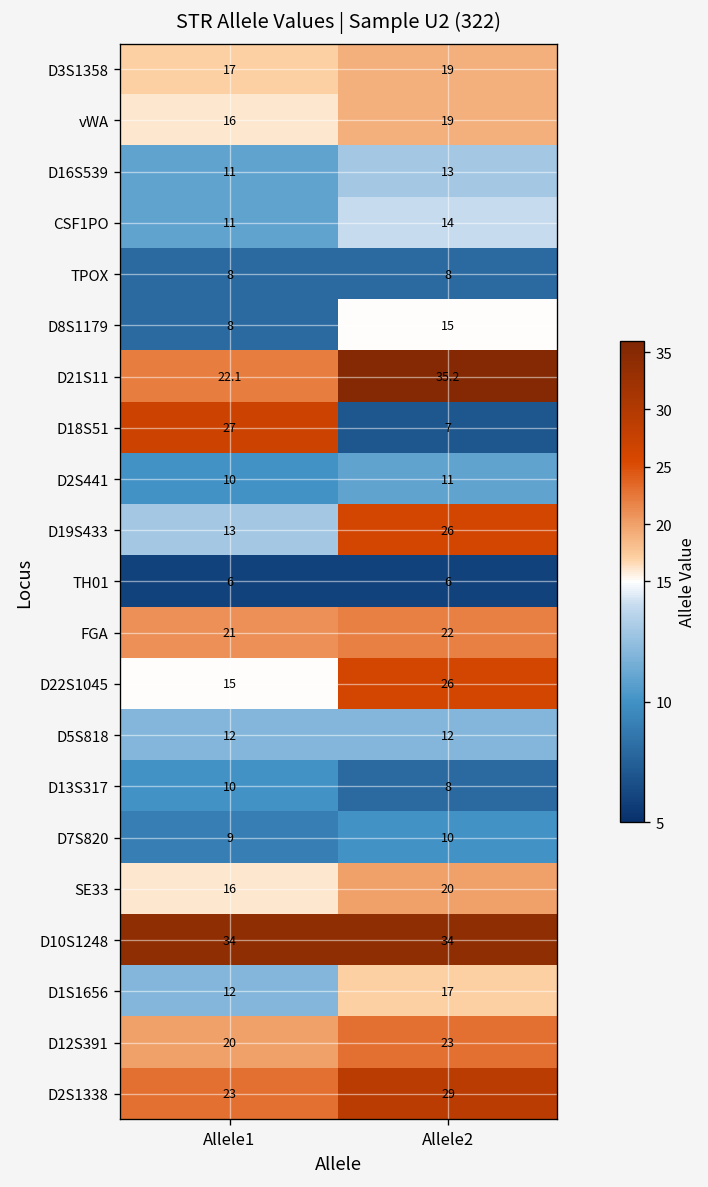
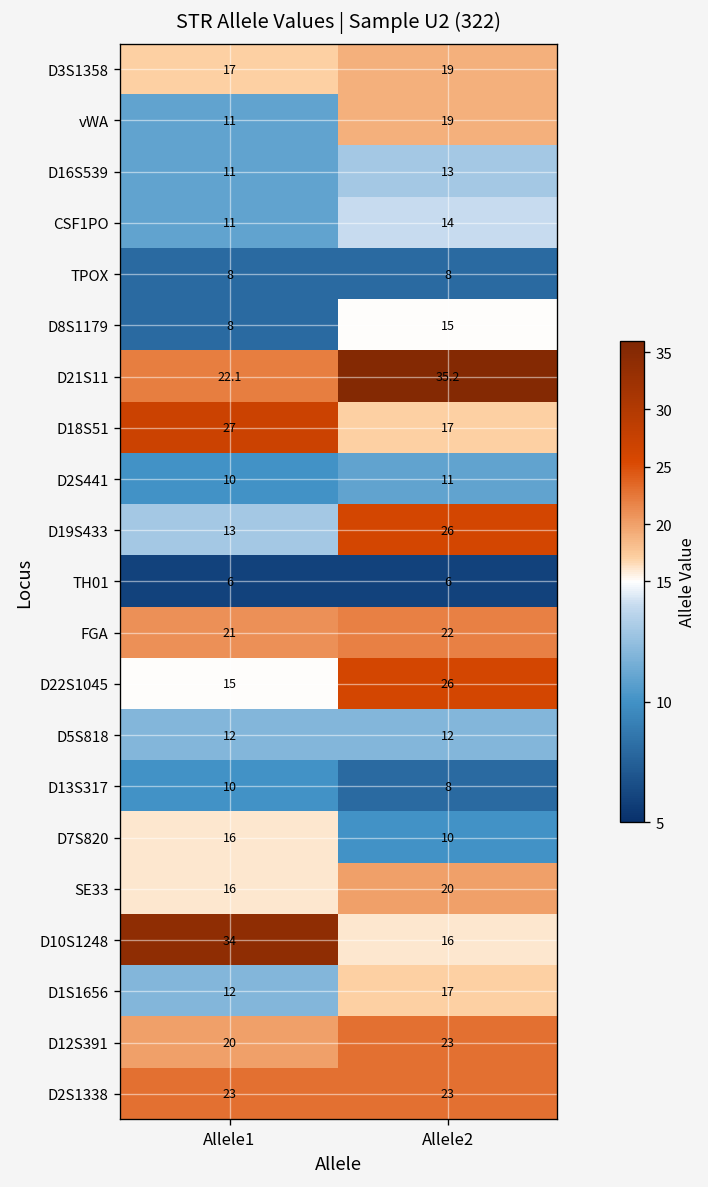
  {
    "D3S1358": {
      "Allele1": 17,
      "Allele2": 19
    },
    "vWA": {
-     "Allele1": 16,
+     "Allele1": 11,
      "Allele2": 19
    },
    "D16S539": {
      "Allele1": 11,
      "Allele2": 13
    },
    "CSF1PO": {
      "Allele1": 11,
      "Allele2": 14
    },
    "TPOX": {
      "Allele1": 8,
      "Allele2": 8
    },
    "D8S1179": {
      "Allele1": 8,
      "Allele2": 15
    },
    "D21S11": {
      "Allele1": 22.1,
      "Allele2": 35.2
    },
    "D18S51": {
      "Allele1": 27,
-     "Allele2": 7
+     "Allele2": 17
    },
    "D2S441": {
      "Allele1": 10,
      "Allele2": 11
    },
    "D19S433": {
      "Allele1": 13,
      "Allele2": 26
    },
    "TH01": {
      "Allele1": 6,
      "Allele2": 6
    },
    "FGA": {
      "Allele1": 21,
      "Allele2": 22
    },
    "D22S1045": {
      "Allele1": 15,
      "Allele2": 26
    },
    "D5S818": {
      "Allele1": 12,
      "Allele2": 12
    },
    "D13S317": {
      "Allele1": 10,
      "Allele2": 8
    },
    "D7S820": {
-     "Allele1": 9,
+     "Allele1": 16,
      "Allele2": 10
    },
    "SE33": {
      "Allele1": 16,
      "Allele2": 20
    },
    "D10S1248": {
      "Allele1": 34,
-     "Allele2": 34
+     "Allele2": 16
    },
    "D1S1656": {
      "Allele1": 12,
      "Allele2": 17
    },
    "D12S391": {
      "Allele1": 20,
      "Allele2": 23
    },
    "D2S1338": {
      "Allele1": 23,
-     "Allele2": 29
+     "Allele2": 23
    }
  }
